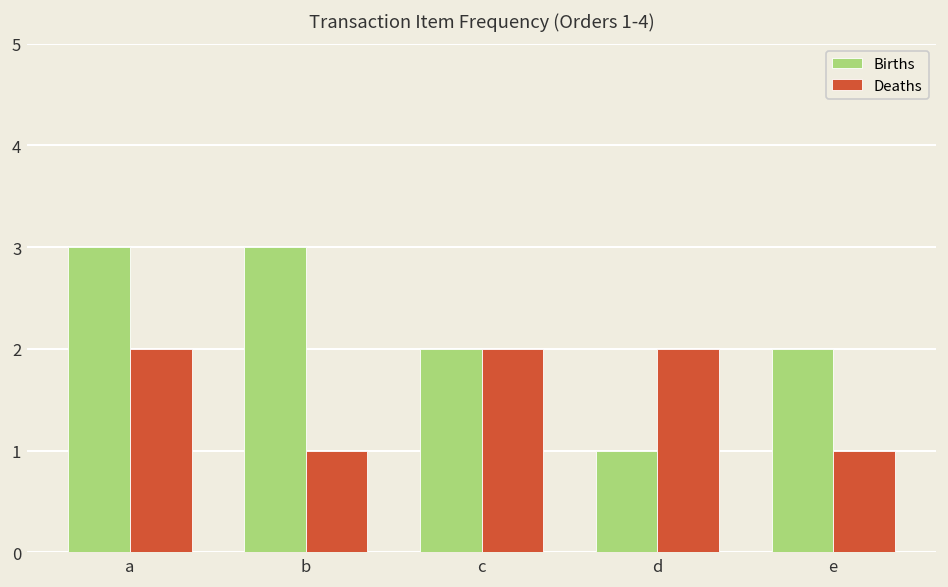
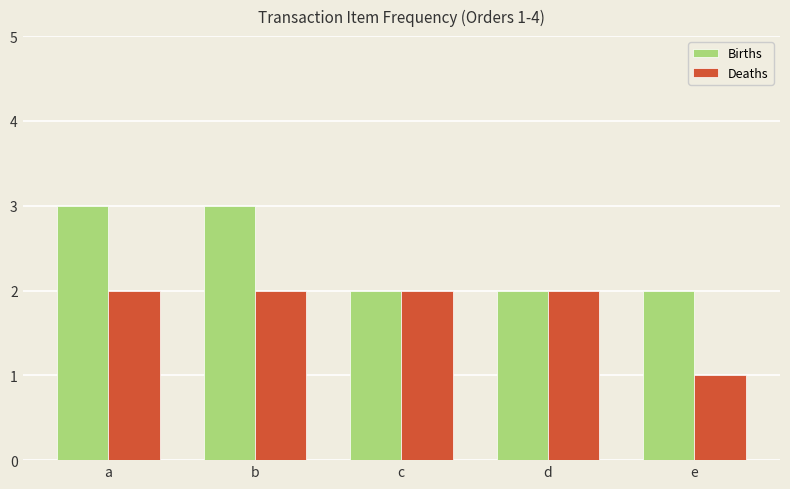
  {
    "Births": {
      "a": 3,
      "b": 3,
      "c": 2,
-     "d": 1,
+     "d": 2,
      "e": 2
    },
    "Deaths": {
      "a": 2,
-     "b": 1,
+     "b": 2,
      "c": 2,
      "d": 2,
      "e": 1
    }
  }
